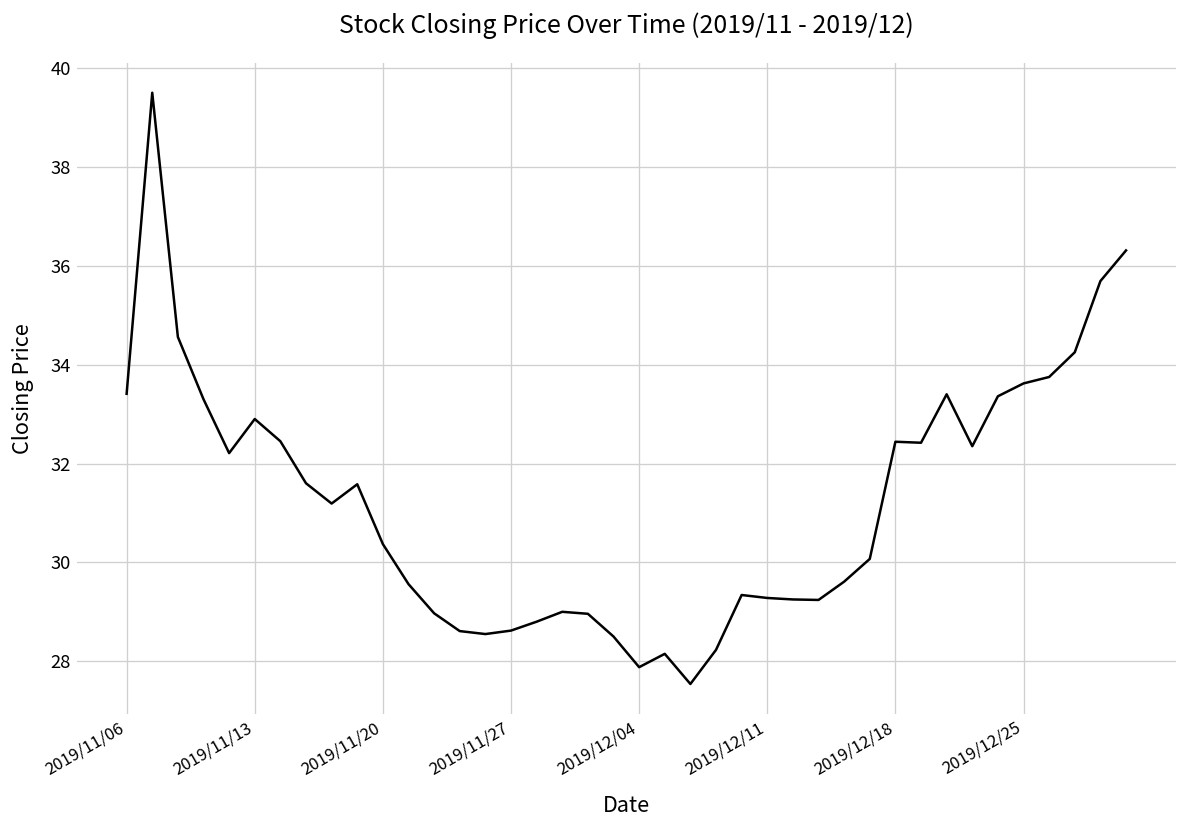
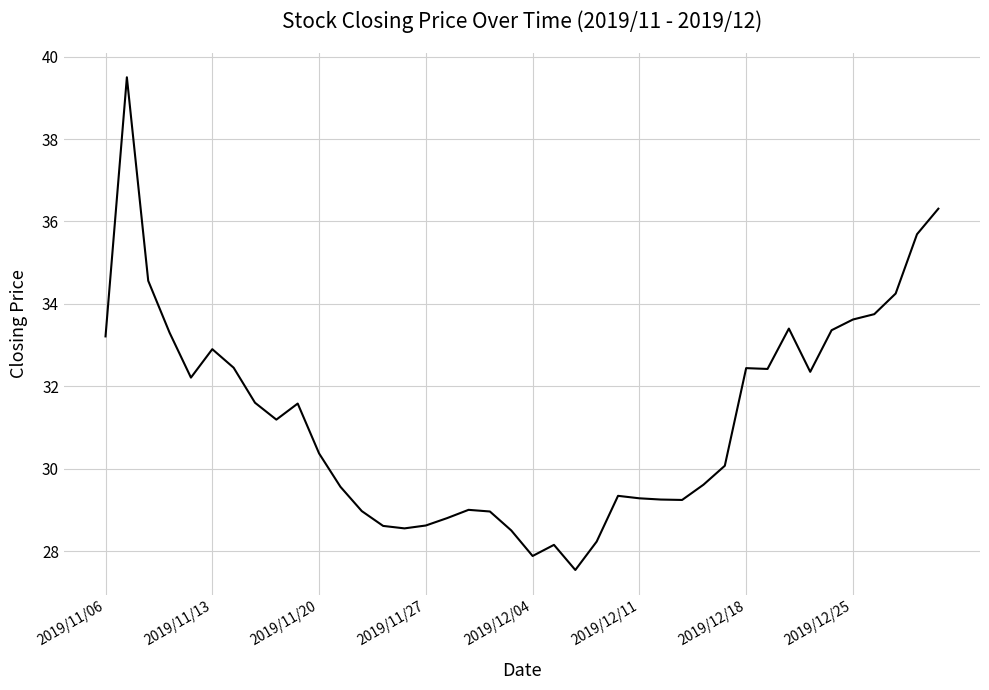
  {
-   "2019/11/06": 33.4,
+   "2019/11/06": 33.2,
    "2019/11/13": 32.9,
    "2019/11/20": 30.4,
    "2019/11/27": 28.6,
    "2019/12/04": 27.9,
    "2019/12/11": 29.3,
    "2019/12/18": 32.4,
    "2019/12/25": 33.6
  }
